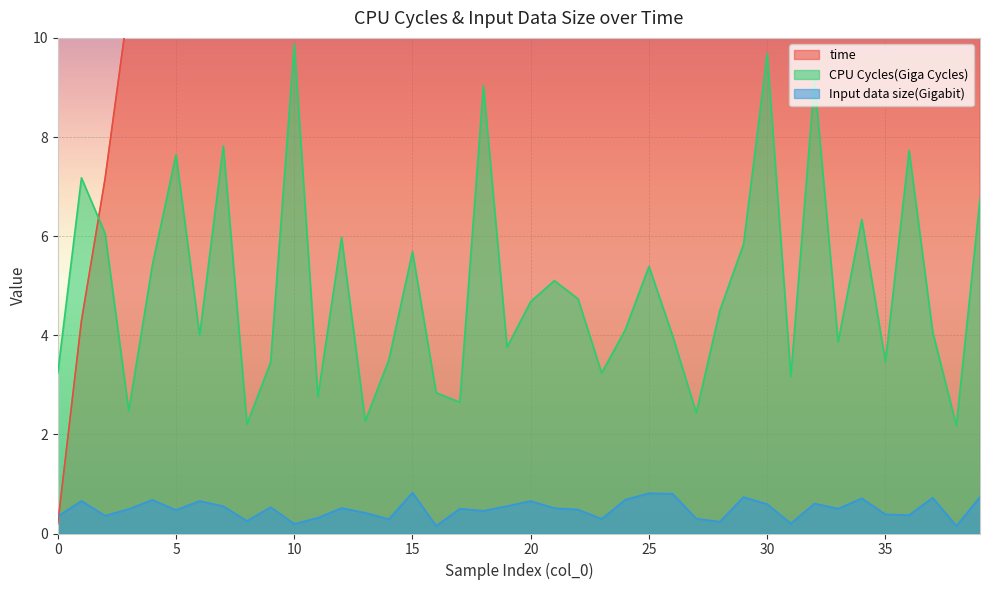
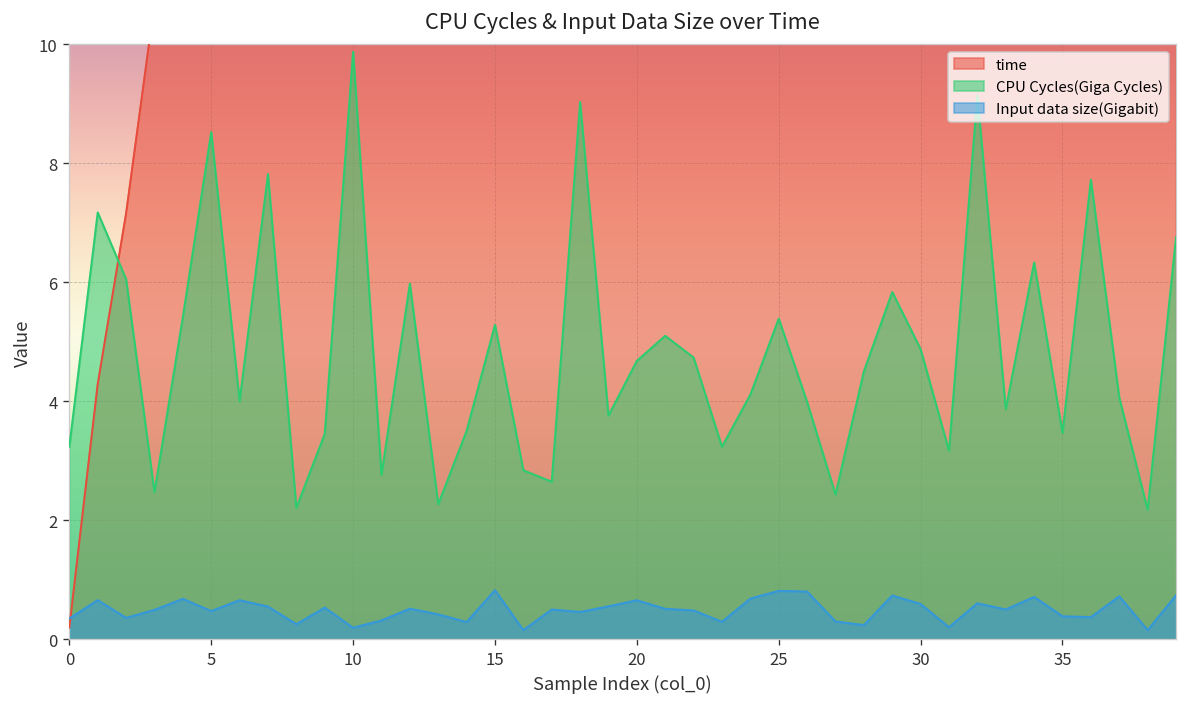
  {
    "time": {
      "0": 0.2
    },
    "CPU Cycles(Giga Cycles)": {
      "0": 3.2,
-     "5": 7.6,
+     "5": 8.5,
      "10": 9.9,
-     "15": 5.7,
+     "15": 5.3,
      "20": 4.7,
      "25": 5.4,
-     "30": 9.7,
+     "30": 4.9,
      "35": 3.5
    },
    "Input data size(Gigabit)": {
      "0": 0.3,
      "5": 0.5,
      "10": 0.2,
      "15": 0.8,
      "20": 0.7,
      "25": 0.8,
      "30": 0.6,
      "35": 0.4
    }
  }
